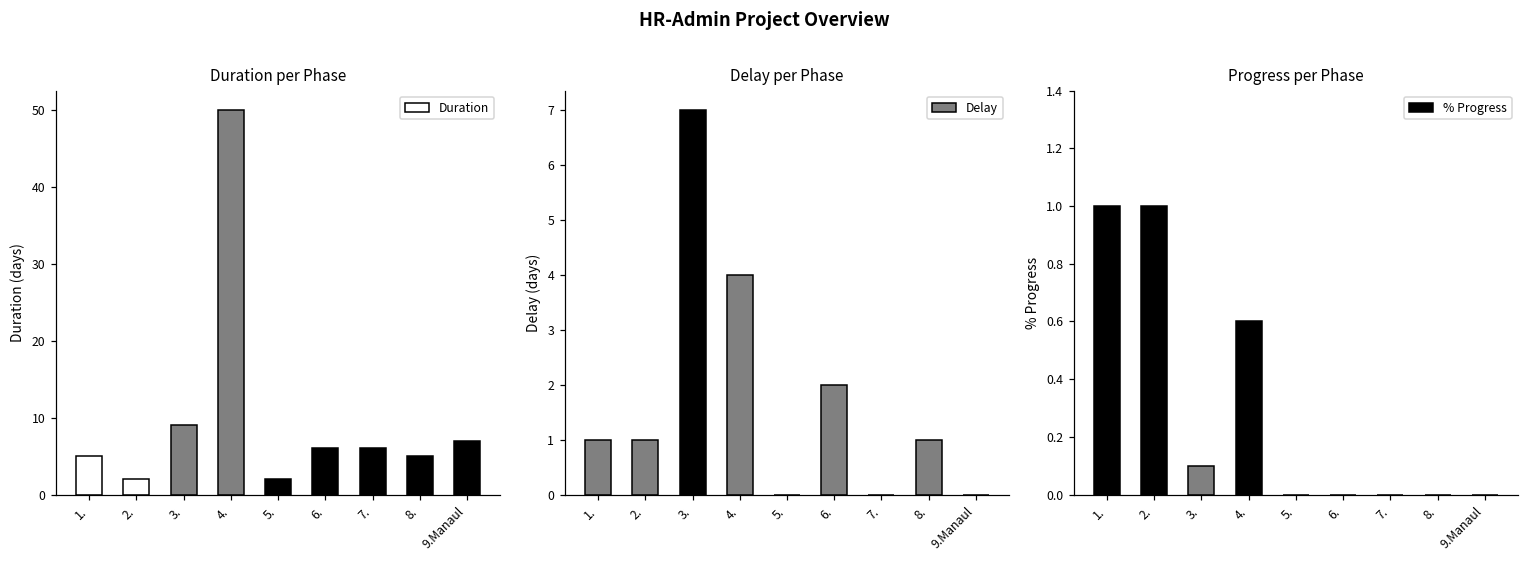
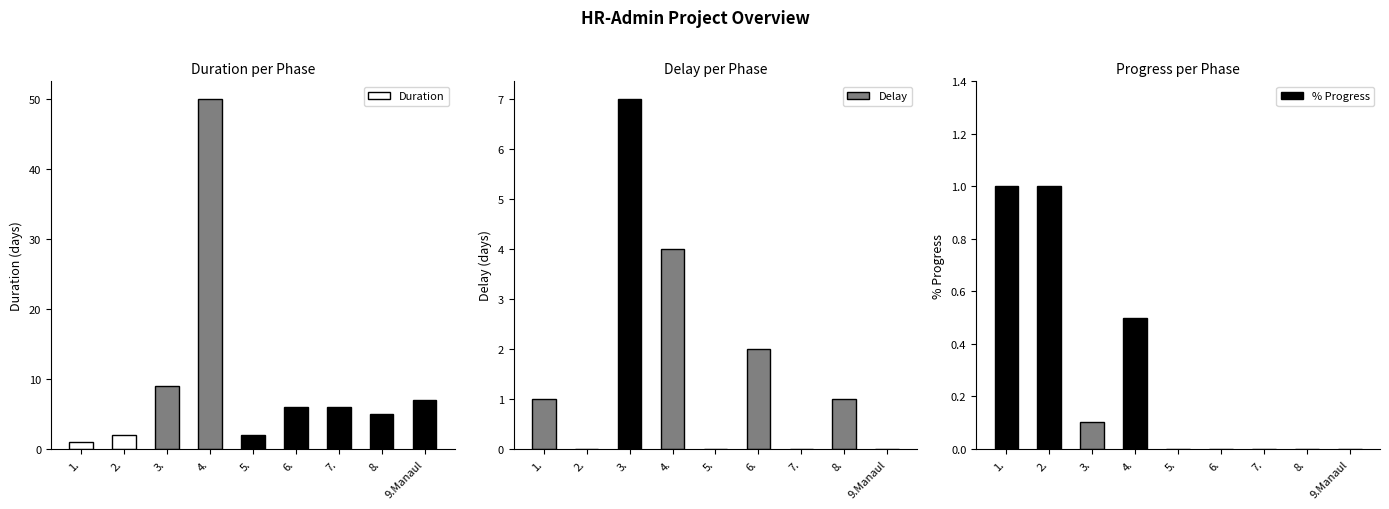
  {
    "Duration per Phase": {
-     "1.": 5,
+     "1.": 1,
      "2.": 2,
      "3.": 9,
      "4.": 50,
      "5.": 2,
      "6.": 6,
      "7.": 6,
      "8.": 5,
      "9.Manaul": 7
    },
    "Delay per Phase": {
      "1.": 1,
-     "2.": 1,
+     "2.": 0,
      "3.": 7,
      "4.": 4,
      "5.": 0,
      "6.": 2,
      "7.": 0,
      "8.": 1,
      "9.Manaul": 0
    },
    "Progress per Phase": {
      "1.": 1.0,
      "2.": 1.0,
      "3.": 0.1,
-     "4.": 0.6,
+     "4.": 0.5,
      "5.": 0.0,
      "6.": 0.0,
      "7.": 0.0,
      "8.": 0.0,
      "9.Manaul": 0.0
    }
  }
